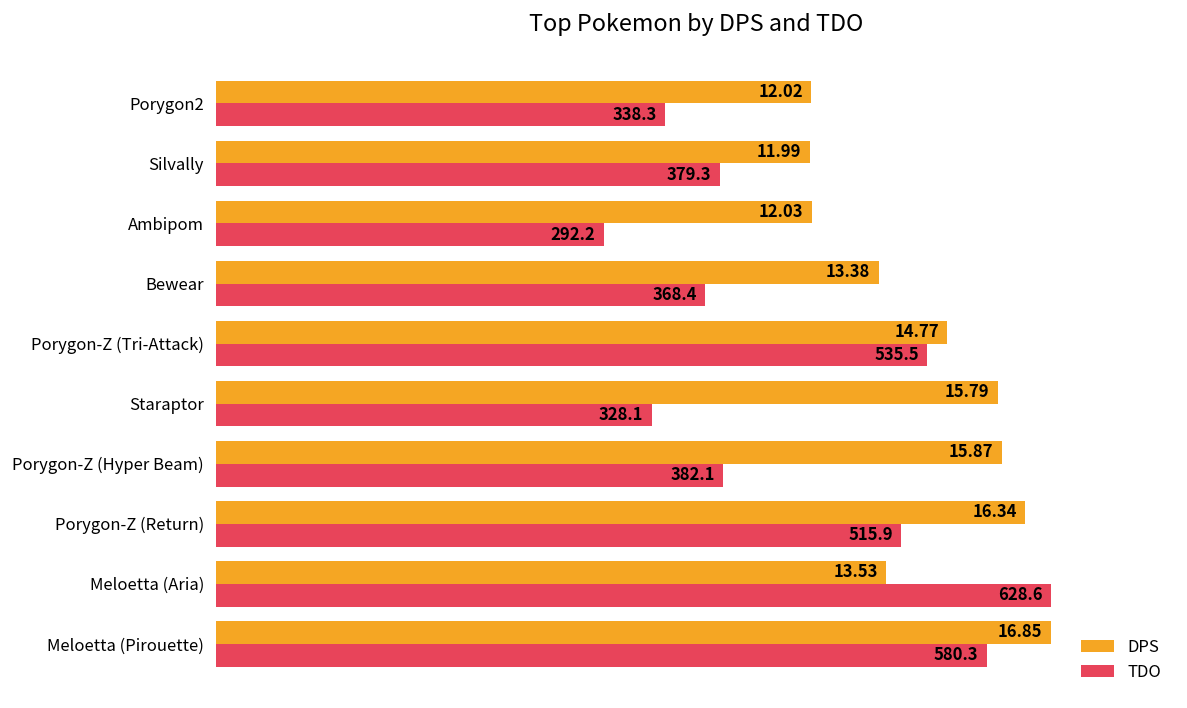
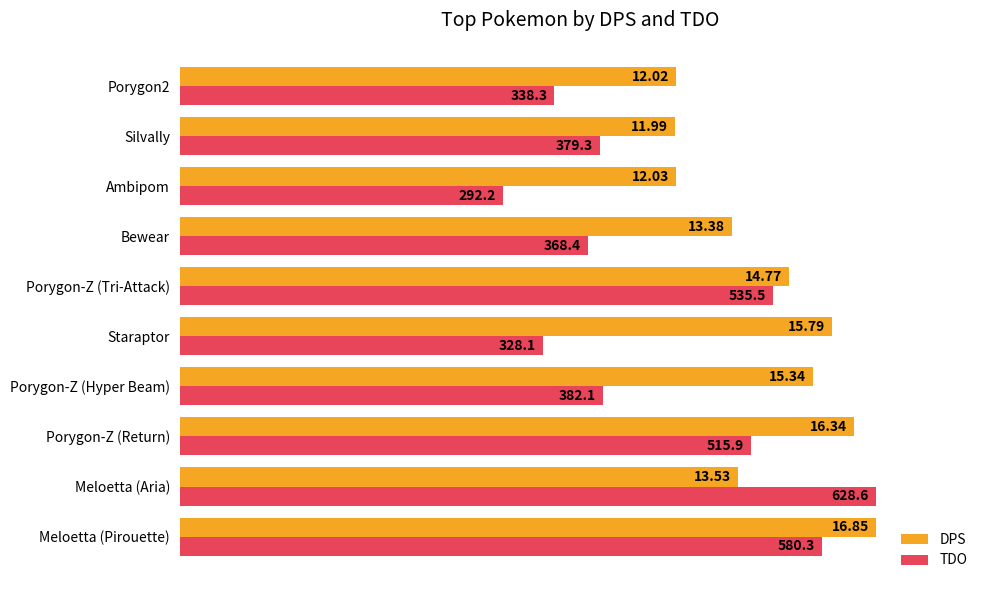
  {
    "DPS": {
-     "Porygon-Z (Hyper Beam)": 15.87
+     "Porygon-Z (Hyper Beam)": 15.34
    }
  }
